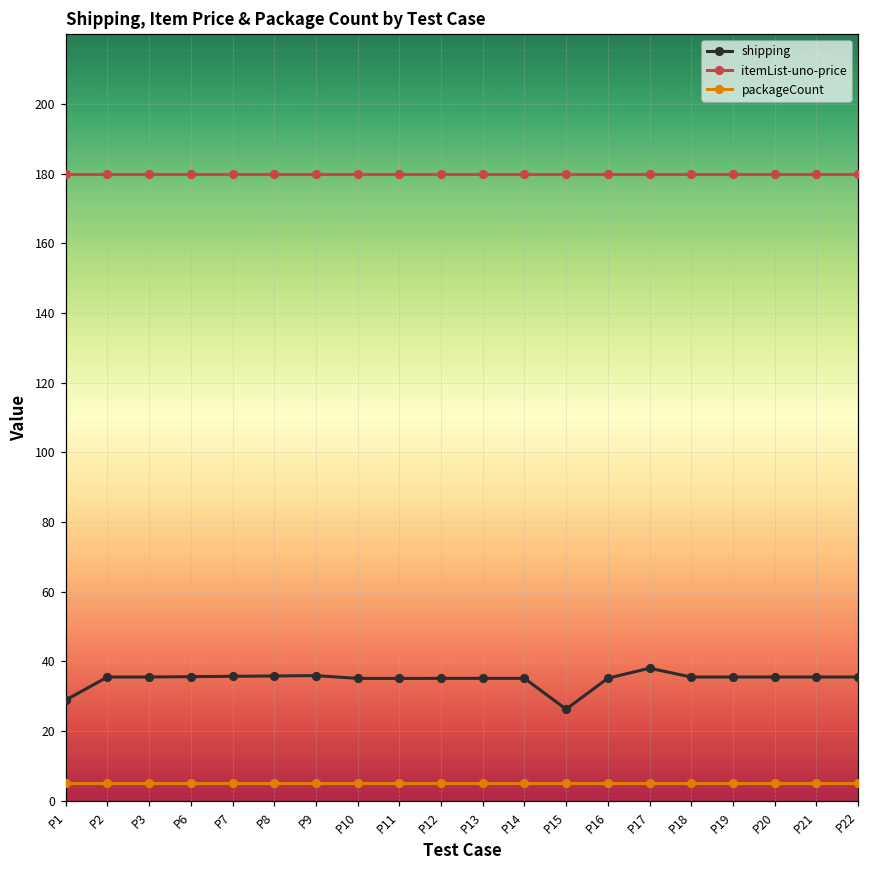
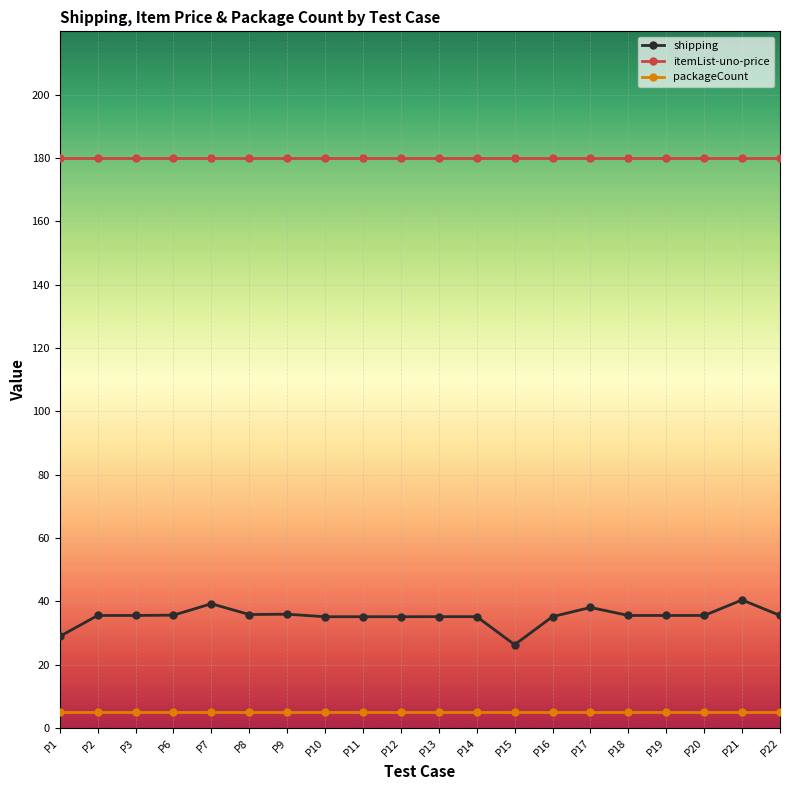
  {
    "shipping": {
      "P1": 29,
      "P2": 36,
      "P3": 36,
      "P6": 36,
-     "P7": 36,
+     "P7": 39,
      "P8": 36,
      "P9": 36,
      "P10": 35,
      "P11": 35,
      "P12": 35,
      "P13": 35,
      "P14": 35,
      "P15": 26,
      "P16": 35,
      "P17": 38,
      "P18": 36,
      "P19": 36,
      "P20": 36,
-     "P21": 36,
+     "P21": 40,
      "P22": 36
    },
    "itemList-uno-price": {
      "P1": 180,
      "P2": 180,
      "P3": 180,
      "P6": 180,
      "P7": 180,
      "P8": 180,
      "P9": 180,
      "P10": 180,
      "P11": 180,
      "P12": 180,
      "P13": 180,
      "P14": 180,
      "P15": 180,
      "P16": 180,
      "P17": 180,
      "P18": 180,
      "P19": 180,
      "P20": 180,
      "P21": 180,
      "P22": 180
    },
    "packageCount": {
      "P1": 5,
      "P2": 5,
      "P3": 5,
      "P6": 5,
      "P7": 5,
      "P8": 5,
      "P9": 5,
      "P10": 5,
      "P11": 5,
      "P12": 5,
      "P13": 5,
      "P14": 5,
      "P15": 5,
      "P16": 5,
      "P17": 5,
      "P18": 5,
      "P19": 5,
      "P20": 5,
      "P21": 5,
      "P22": 5
    }
  }
